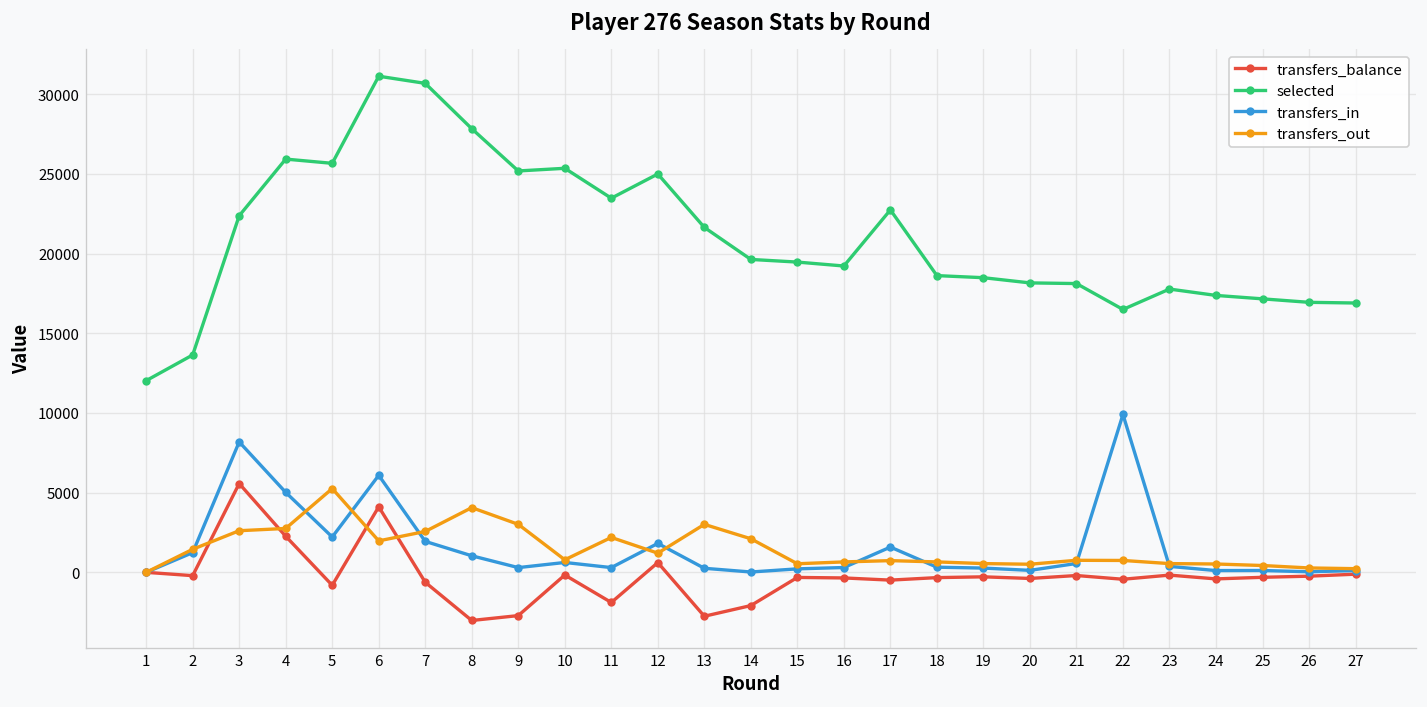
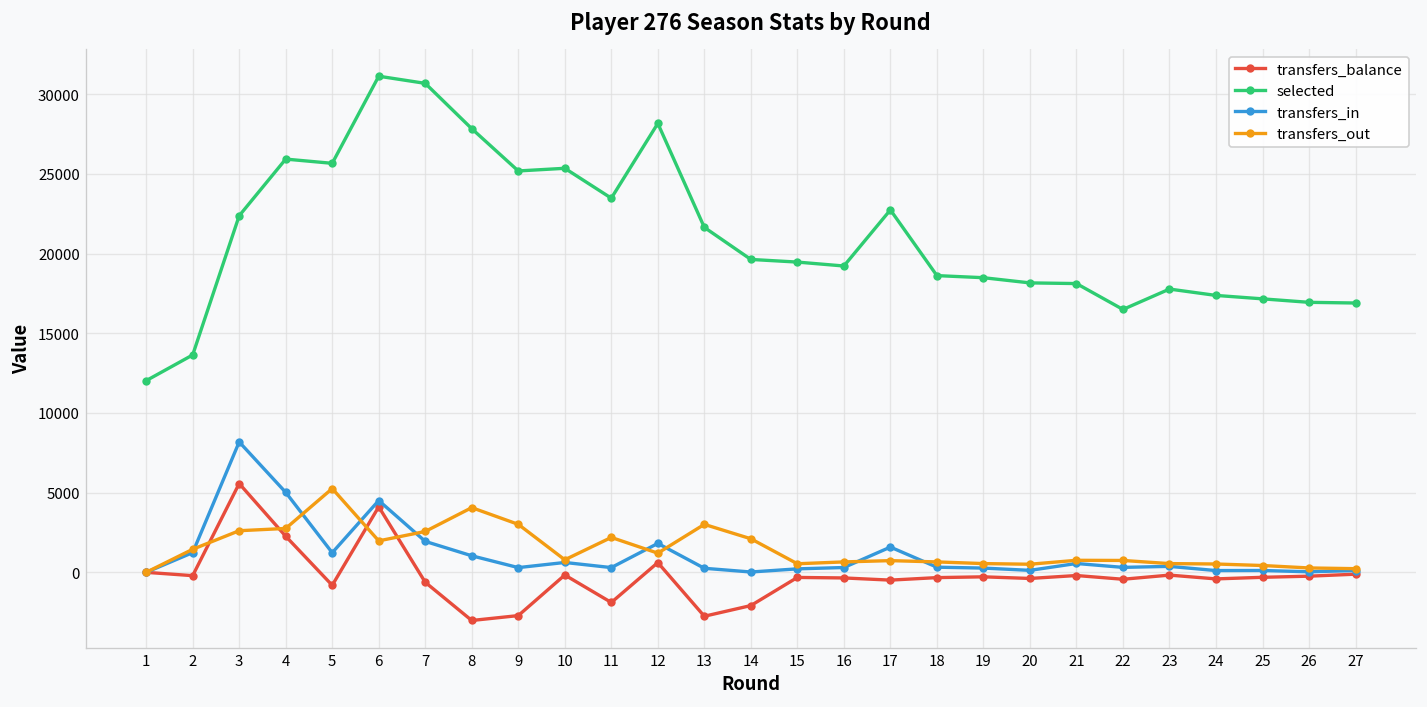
  {
    "transfers_balance": {
      "2": -200,
      "3": 5600,
      "4": 2300,
      "5": -800,
      "6": 4100,
      "7": -600,
      "8": -3000,
      "9": -2700,
      "10": -200,
      "11": -1900,
      "12": 600,
      "13": -2800,
      "14": -2100,
      "15": -300,
      "16": -400,
      "17": -500,
      "18": -300,
      "19": -300,
      "20": -400,
      "21": -200,
      "22": -400,
      "23": -200,
      "24": -400,
      "25": -300,
      "26": -200,
      "27": -100
    },
    "selected": {
      "1": 12000,
      "2": 13600,
      "3": 22400,
      "4": 25900,
      "5": 25700,
      "6": 31100,
      "7": 30700,
      "8": 27800,
      "9": 25200,
      "10": 25300,
      "11": 23500,
-     "12": 25000,
+     "12": 28200,
      "13": 21600,
      "14": 19600,
      "15": 19500,
      "16": 19200,
      "17": 22700,
      "18": 18600,
      "19": 18500,
      "20": 18200,
      "21": 18100,
      "22": 16500,
      "23": 17800,
      "24": 17400,
      "25": 17200,
      "26": 16900,
      "27": 16900
    },
    "transfers_in": {
      "2": 1200,
      "3": 8200,
      "4": 5000,
-     "5": 2200,
-     "6": 6100,
+     "5": 1200,
+     "6": 4500,
      "7": 1900,
      "8": 1000,
      "9": 300,
      "11": 300,
      "12": 1800,
      "13": 300,
      "14": 0,
      "15": 200,
      "16": 300,
      "17": 1600,
      "18": 300,
      "19": 300,
      "20": 100,
      "21": 600,
-     "22": 9900,
+     "22": 300,
      "24": 100,
      "25": 100,
      "26": 0
    },
    "transfers_out": {
      "2": 1400,
      "3": 2600,
      "4": 2800,
      "5": 5300,
      "6": 2000,
      "7": 2600,
      "8": 4100,
      "9": 3000,
      "11": 2200,
      "12": 1200,
      "13": 3000,
      "14": 2100,
      "15": 500,
      "16": 700,
      "17": 700,
      "18": 700,
      "19": 500,
      "20": 500,
      "21": 800,
      "22": 700,
      "24": 500,
      "25": 400,
      "26": 300
    }
  }
